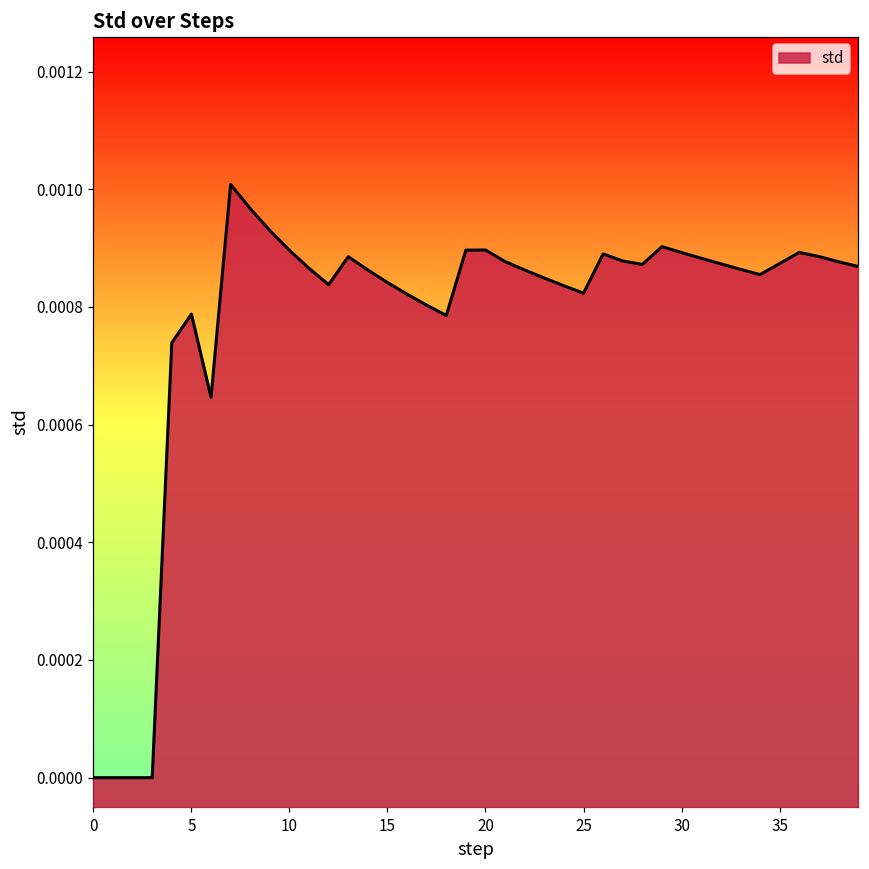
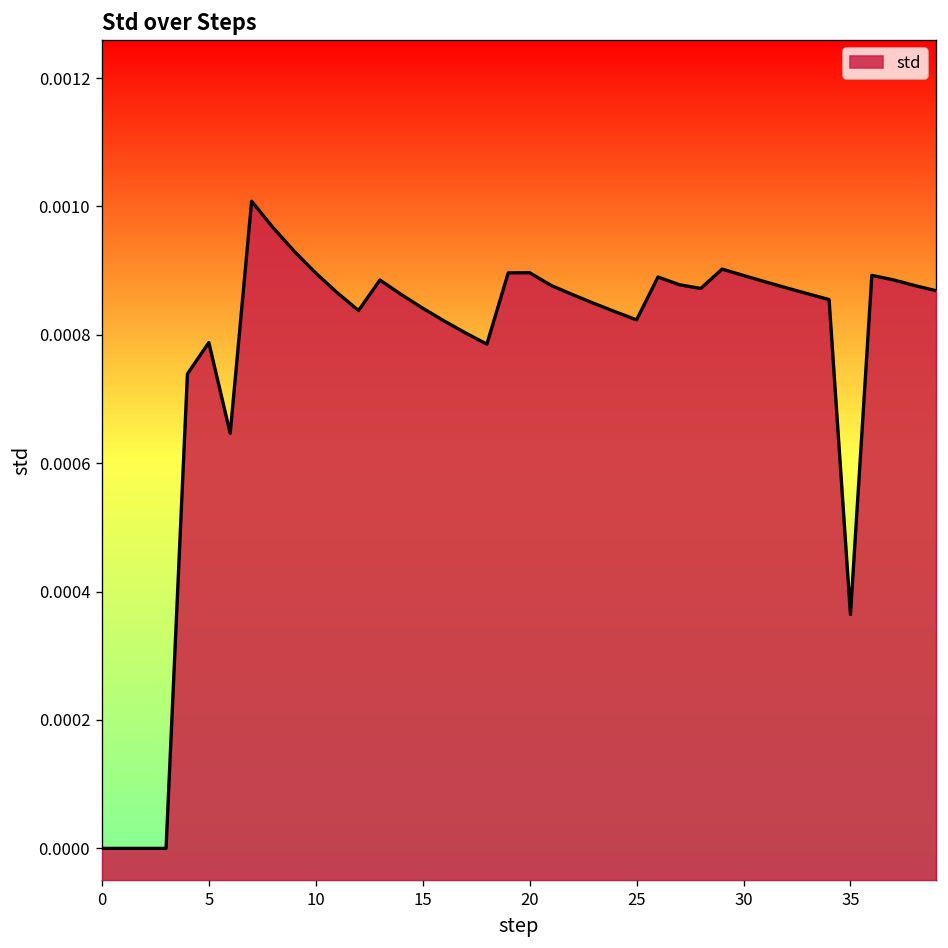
  {
    "0": 0.00000,
    "5": 0.00079,
    "10": 0.00090,
    "15": 0.00084,
    "20": 0.00090,
    "25": 0.00082,
    "30": 0.00089,
-   "35": 0.00087
+   "35": 0.00036
  }
